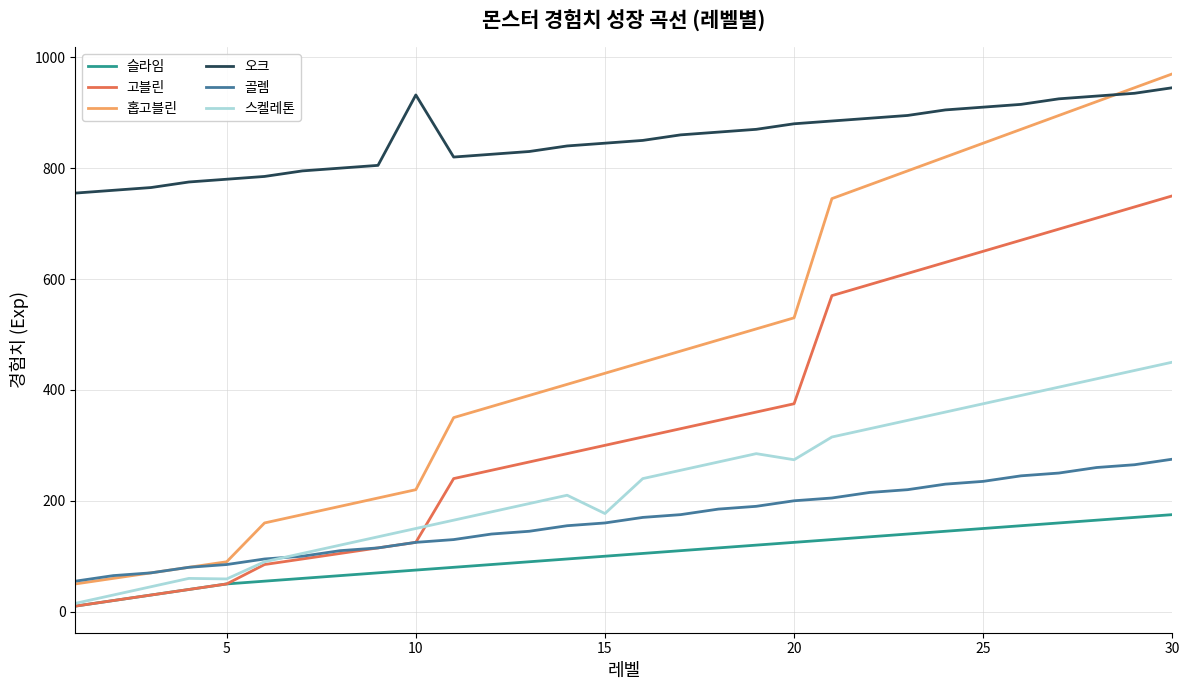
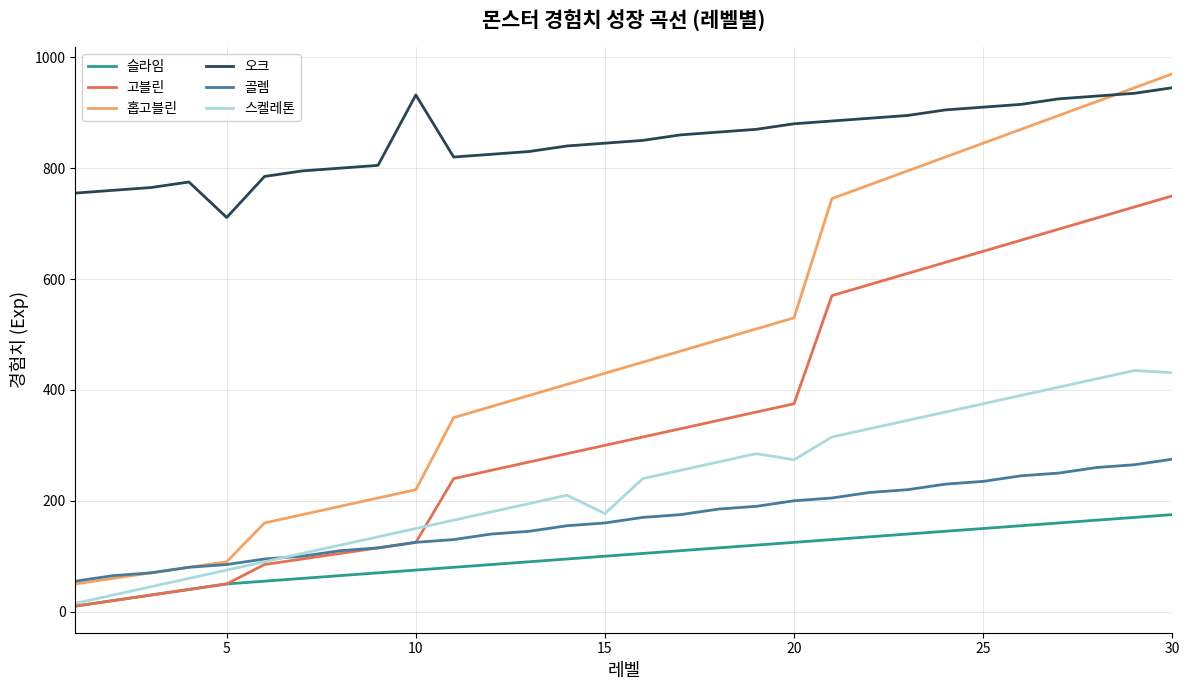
  {
    "오크": {
-     "5": 780,
+     "5": 710,
      "10": 930,
      "15": 850,
      "20": 880,
      "25": 910,
      "30": 950
    },
    "스켈레톤": {
-     "5": 60,
+     "5": 80,
      "10": 150,
      "15": 180,
      "20": 270,
      "25": 380,
-     "30": 450
+     "30": 430
    }
  }
